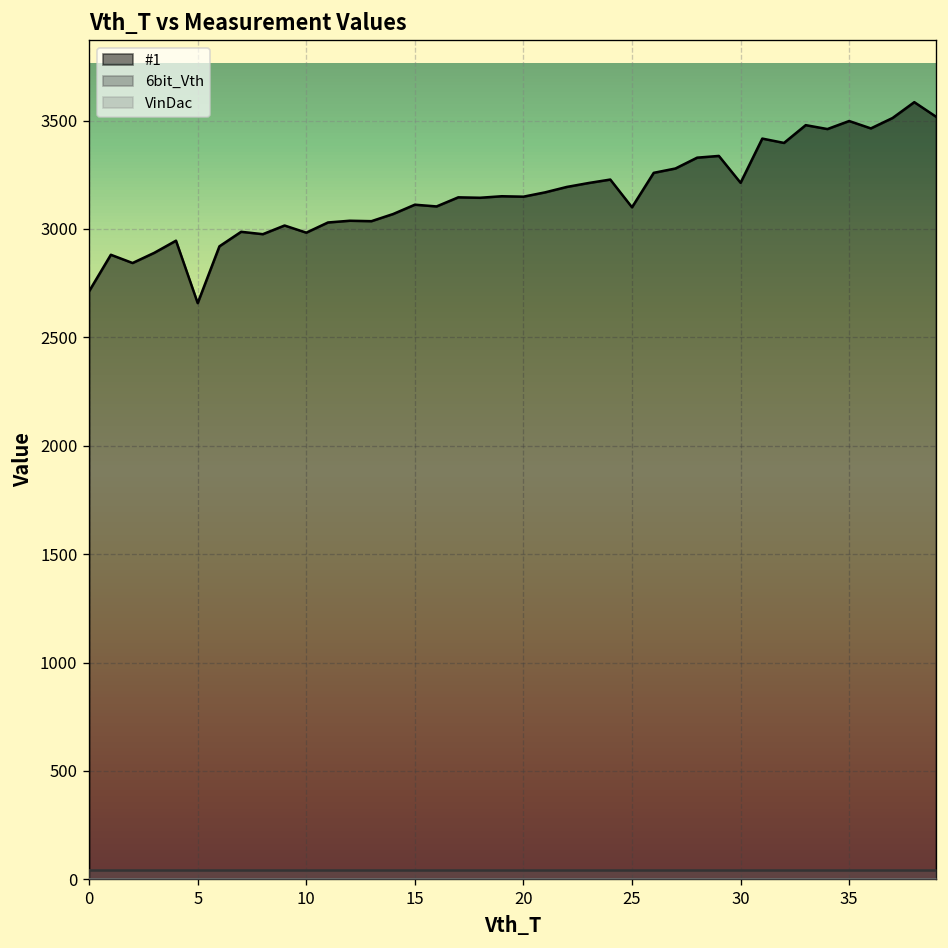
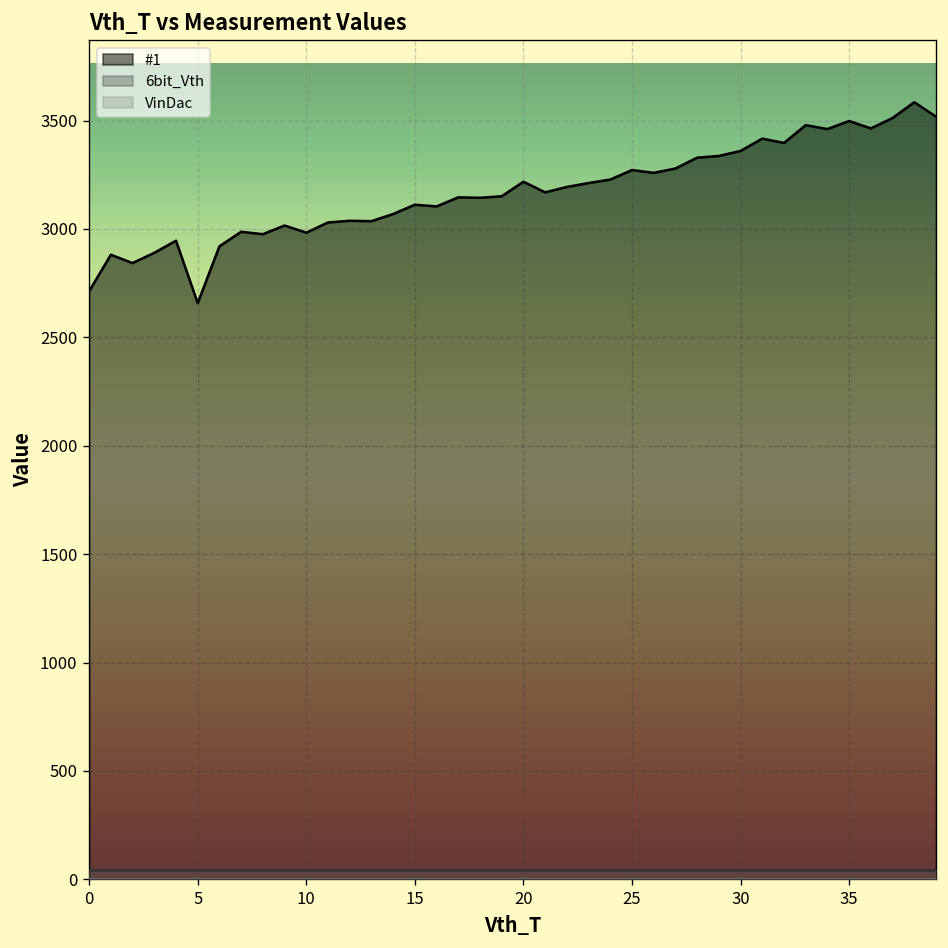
  {
    "#1": {
      "0": 2710,
      "5": 2660,
      "10": 2980,
      "15": 3110,
-     "20": 3150,
-     "25": 3100,
-     "30": 3210,
+     "20": 3220,
+     "25": 3270,
+     "30": 3360,
      "35": 3500
    },
    "6bit_Vth": {
      "0": 40,
      "5": 40,
      "10": 40,
      "15": 40,
      "20": 40,
      "25": 40,
      "30": 40,
      "35": 40
    },
    "VinDac": {
      "0": 0,
      "5": 0,
      "10": 0,
      "15": 0,
      "20": 0,
      "25": 0,
      "30": 0,
      "35": 0
    }
  }
